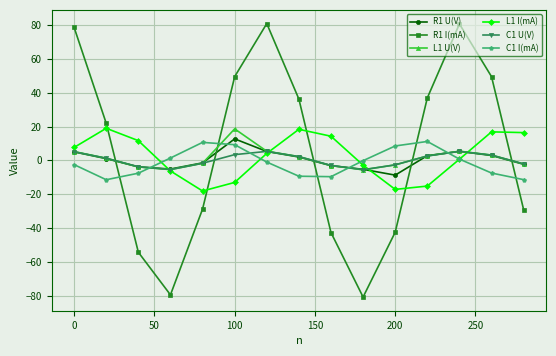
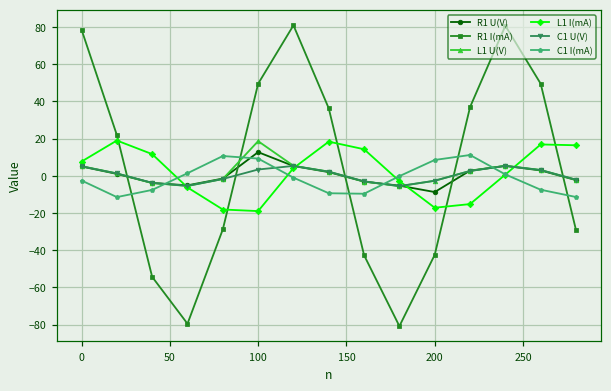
  {
    "R1 U(V)": {
      "100": 13,
      "200": -9
    },
    "L1 U(V)": {
      "100": 19
    },
    "L1 I(mA)": {
      "0": 8,
-     "100": -13,
+     "100": -19,
      "200": -17
    }
  }
